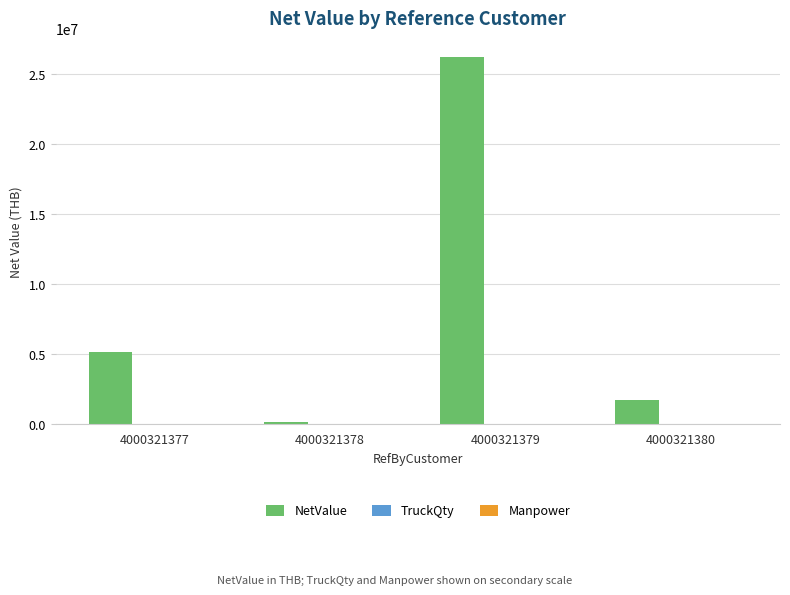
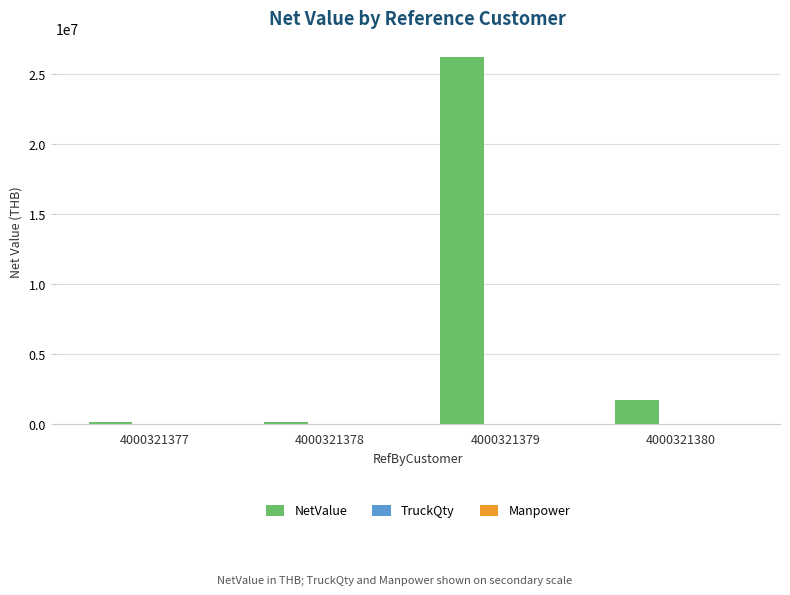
  {
    "NetValue": {
-     "4000321377": 5100000,
+     "4000321377": 100000,
      "4000321379": 26300000,
      "4000321380": 1700000
    }
  }
